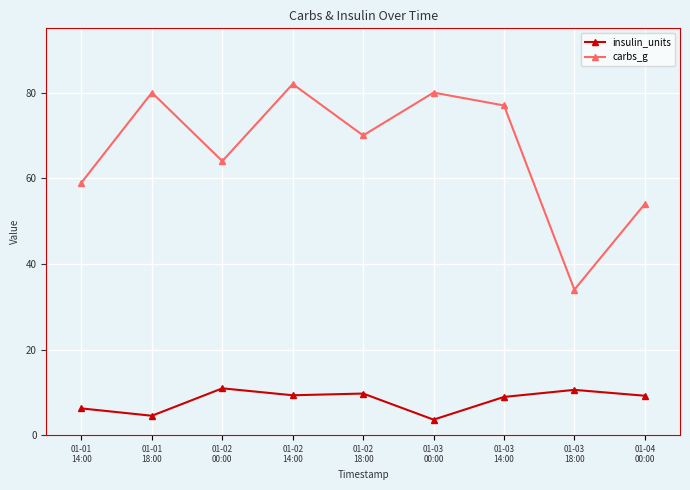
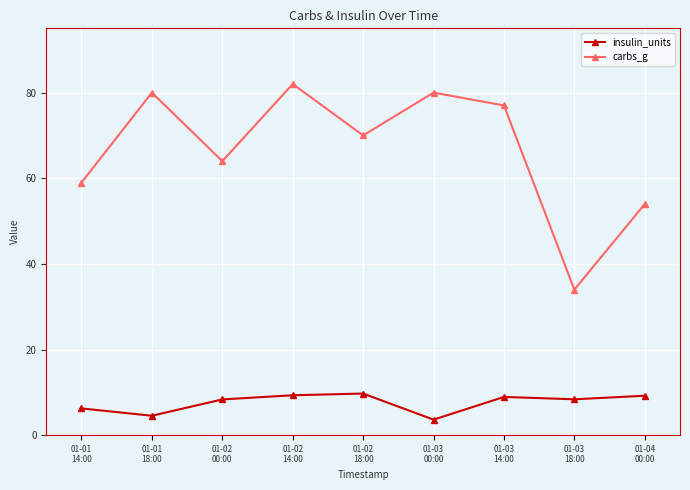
  {
    "insulin_units": {
      "01-01 14:00": 6,
      "01-01 18:00": 5,
-     "01-02 00:00": 11,
+     "01-02 00:00": 8,
      "01-02 14:00": 9,
      "01-02 18:00": 10,
      "01-03 00:00": 4,
      "01-03 14:00": 9,
-     "01-03 18:00": 11,
+     "01-03 18:00": 8,
      "01-04 00:00": 9
    },
    "carbs_g": {
      "01-01 14:00": 59,
      "01-01 18:00": 80,
      "01-02 00:00": 64,
      "01-02 14:00": 82,
      "01-02 18:00": 70,
      "01-03 00:00": 80,
      "01-03 14:00": 77,
      "01-03 18:00": 34,
      "01-04 00:00": 54
    }
  }
